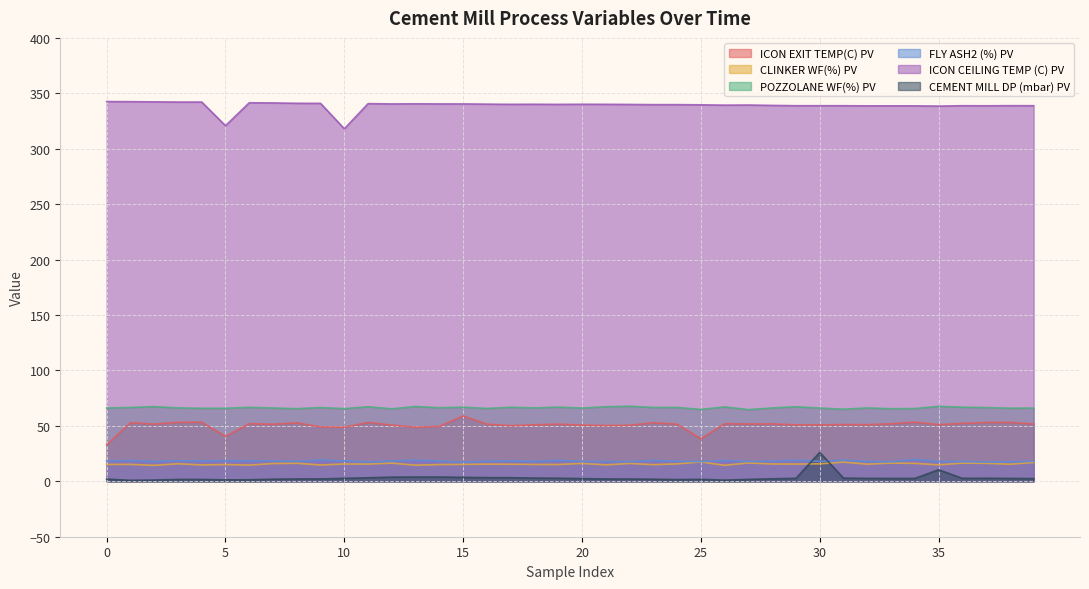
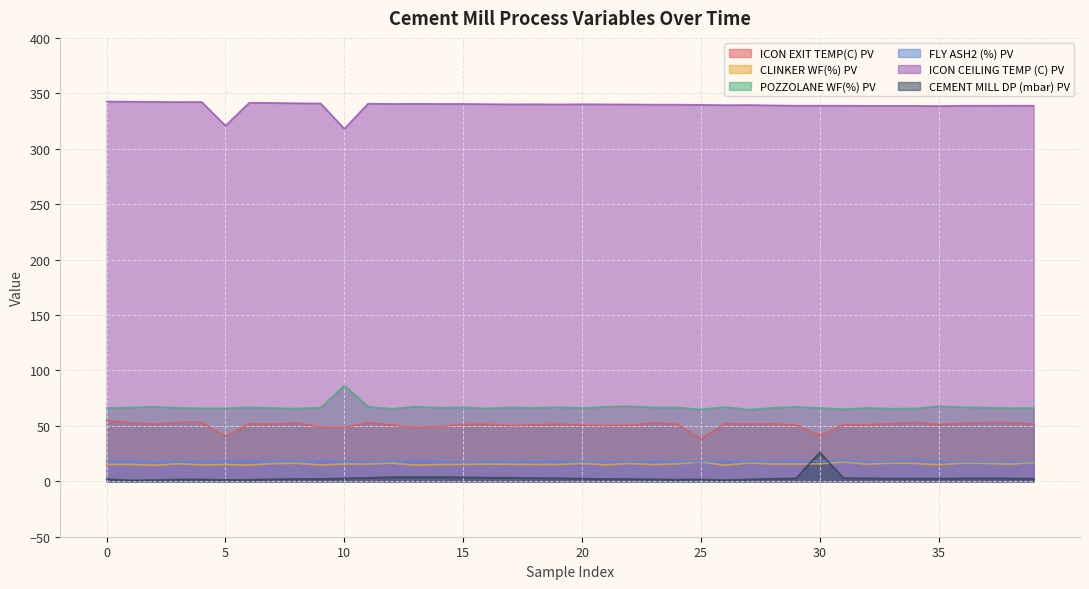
  {
    "ICON EXIT TEMP(C) PV": {
-     "0": 33,
+     "0": 55,
      "5": 40,
      "10": 49,
-     "15": 59,
+     "15": 51,
      "20": 51,
      "25": 38,
-     "30": 51,
+     "30": 41,
      "35": 51
    },
    "CLINKER WF(%) PV": {
      "0": 15,
      "5": 15,
      "10": 16,
      "35": 15
    },
    "POZZOLANE WF(%) PV": {
      "0": 66,
      "5": 66,
-     "10": 66,
+     "10": 86,
      "15": 67,
      "20": 66,
      "25": 65,
      "30": 66,
      "35": 68
    },
    "FLY ASH2 (%) PV": {
      "0": 18,
      "5": 19,
      "10": 19,
      "35": 18
    },
    "ICON CEILING TEMP (C) PV": {
      "0": 343,
      "5": 321,
      "10": 318,
      "15": 340,
      "20": 340,
      "25": 340,
      "30": 339,
      "35": 338
    },
    "CEMENT MILL DP (mbar) PV": {
      "0": 2,
      "5": 1,
      "10": 3,
      "15": 4,
      "20": 2,
      "25": 2,
      "30": 26,
-     "35": 10
+     "35": 2
    }
  }
